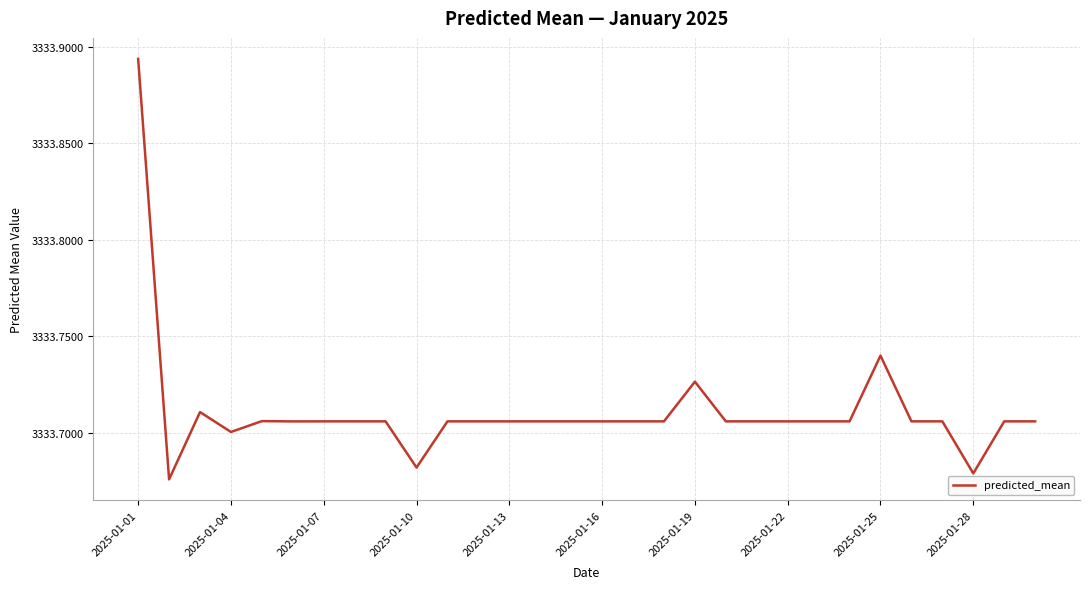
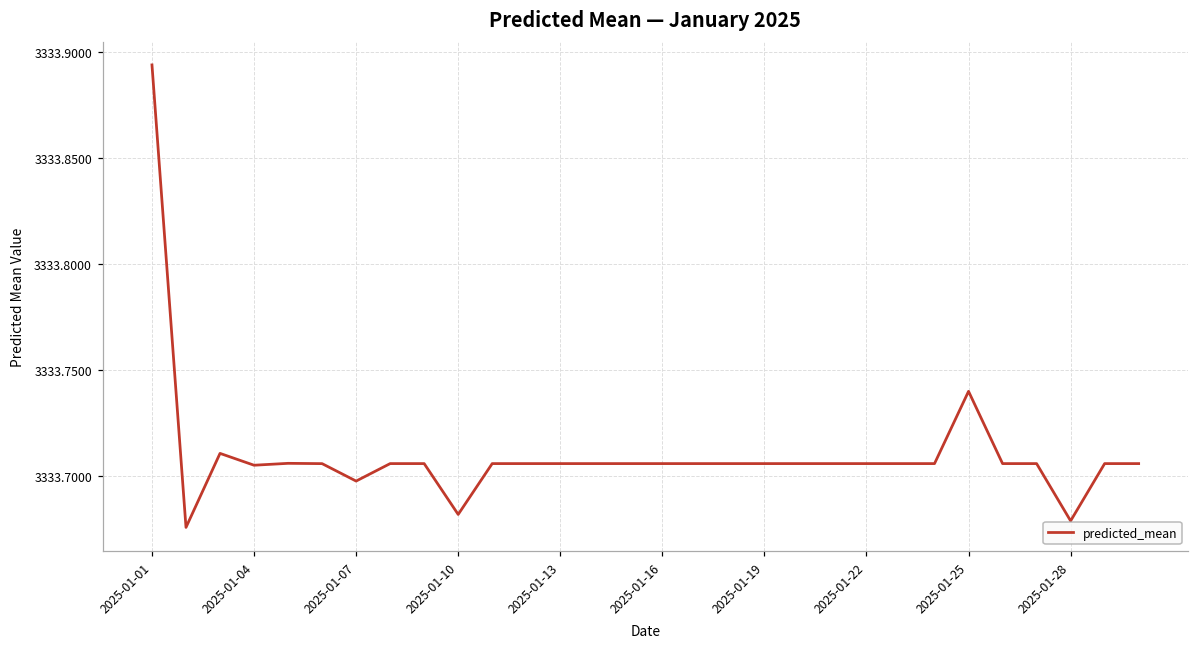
  {
    "2025-01-01": 3333.894,
-   "2025-01-04": 3333.700,
-   "2025-01-07": 3333.706,
+   "2025-01-04": 3333.705,
+   "2025-01-07": 3333.698,
    "2025-01-10": 3333.682,
    "2025-01-13": 3333.706,
    "2025-01-16": 3333.706,
-   "2025-01-19": 3333.726,
+   "2025-01-19": 3333.706,
    "2025-01-22": 3333.706,
    "2025-01-25": 3333.740,
    "2025-01-28": 3333.679
  }
